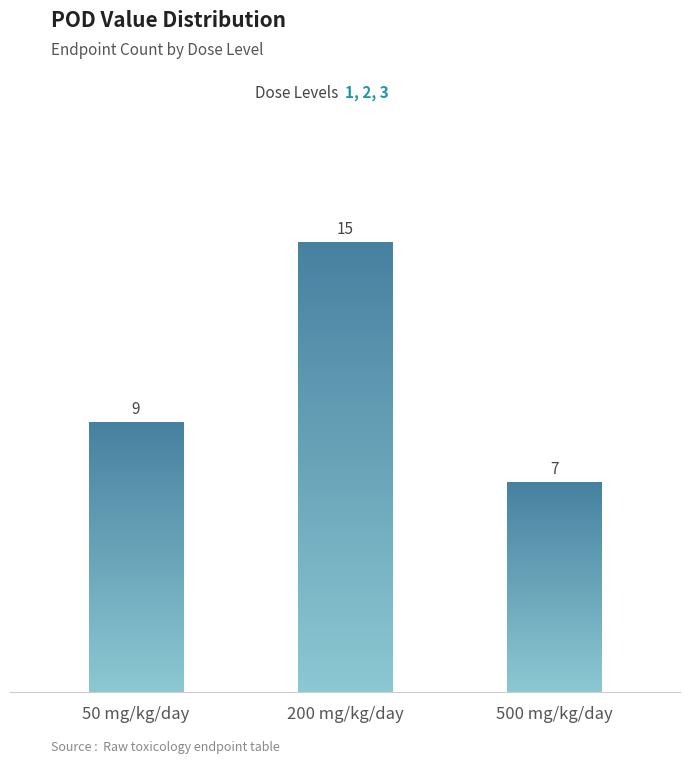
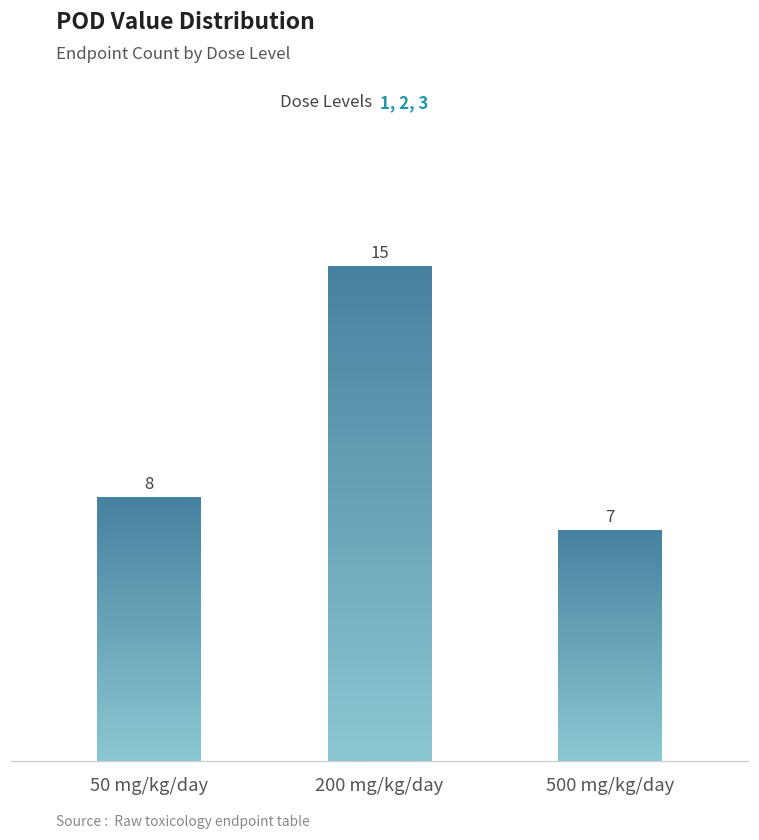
  {
-   "50 mg/kg/day": 9,
+   "50 mg/kg/day": 8,
    "200 mg/kg/day": 15,
    "500 mg/kg/day": 7
  }
